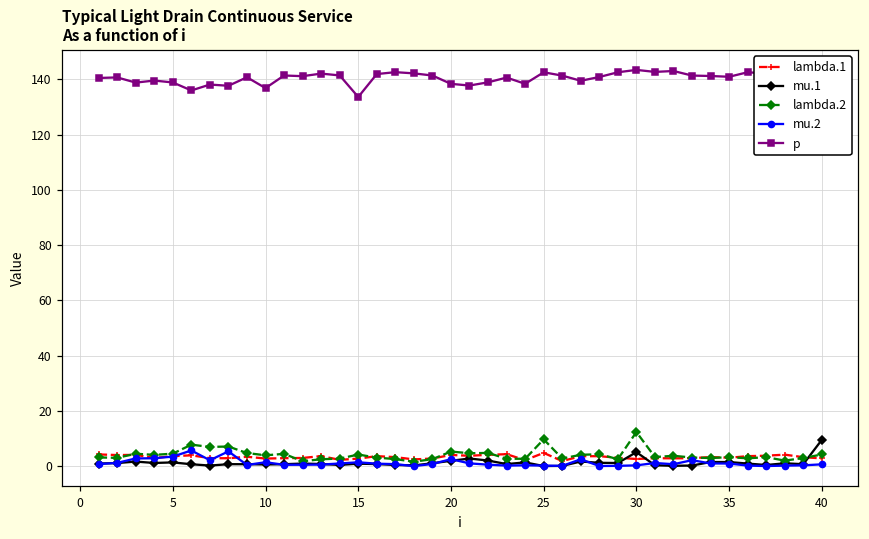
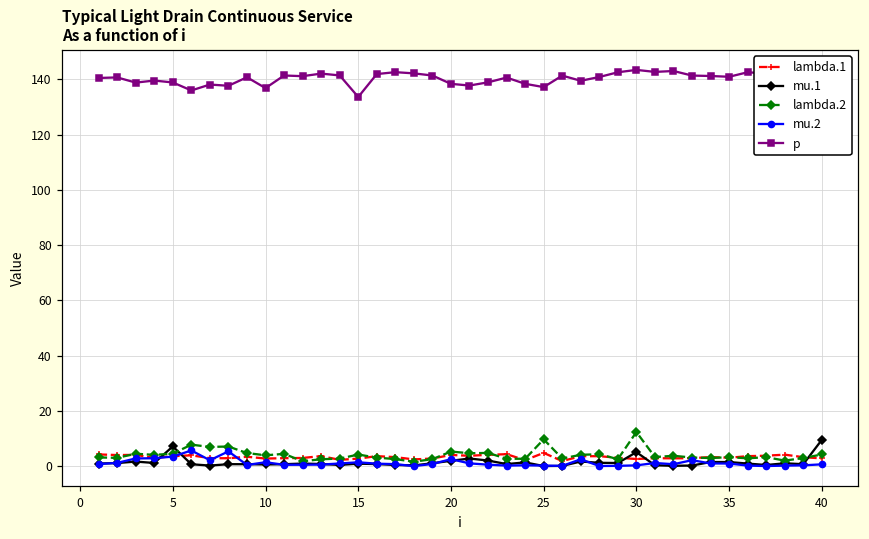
  {
    "lambda.1": {
      "10": 3,
      "15": 3,
      "20": 4,
      "25": 5,
      "30": 3,
      "40": 3
    },
    "mu.1": {
-     "5": 1,
+     "5": 7,
      "30": 5,
      "40": 10
    },
    "lambda.2": {
      "10": 4,
      "15": 4,
      "20": 5,
      "25": 10,
      "30": 12,
      "40": 4
    },
    "mu.2": {
      "30": 0,
      "40": 1
    },
    "p": {
      "5": 139,
      "10": 137,
      "15": 134,
      "20": 138,
-     "25": 143,
+     "25": 137,
      "30": 143,
      "35": 141
    }
  }
